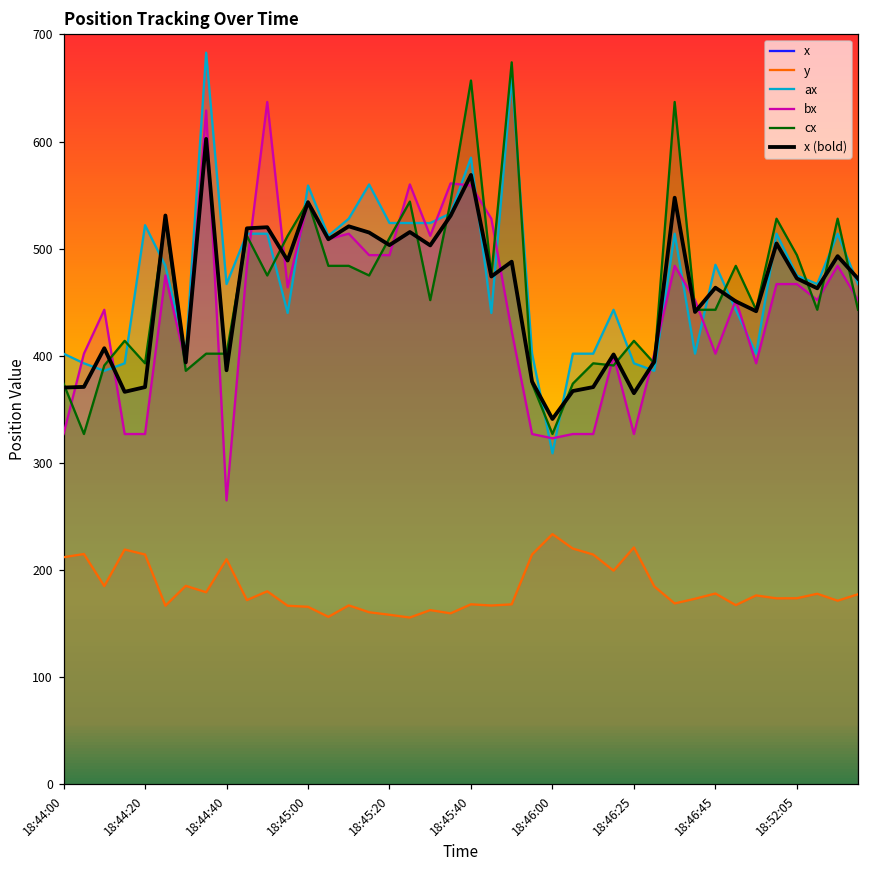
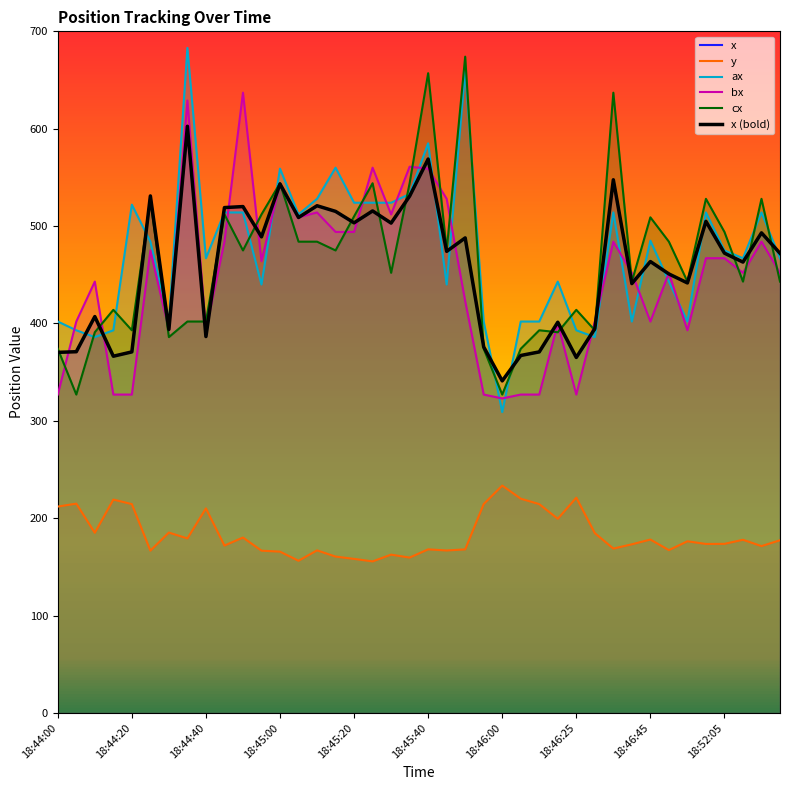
  {
    "x (bold)": {
      "18:44:00": 370,
      "18:44:20": 370,
      "18:44:40": 390,
      "18:45:20": 500,
      "18:45:40": 570,
      "18:46:00": 340,
      "18:46:25": 370,
      "18:46:45": 460,
      "18:52:05": 470
    },
    "y": {
      "18:44:00": 210,
      "18:44:20": 210,
      "18:44:40": 210,
      "18:45:00": 170,
      "18:45:20": 160,
      "18:45:40": 170,
      "18:46:00": 230,
      "18:46:25": 220,
      "18:46:45": 180,
      "18:52:05": 170
    },
    "ax": {
      "18:44:00": 400,
      "18:44:20": 520,
      "18:44:40": 470,
      "18:45:00": 560,
      "18:45:20": 520,
      "18:45:40": 590,
      "18:46:00": 310,
      "18:46:25": 390,
      "18:46:45": 490,
      "18:52:05": 480
    },
    "bx": {
      "18:44:00": 330,
      "18:44:20": 330,
-     "18:44:40": 270,
+     "18:44:40": 390,
      "18:45:20": 490,
      "18:45:40": 560,
      "18:46:00": 320,
      "18:46:25": 330,
      "18:46:45": 400,
      "18:52:05": 470
    },
    "cx": {
      "18:44:00": 370,
      "18:44:20": 390,
      "18:44:40": 400,
      "18:45:20": 510,
      "18:45:40": 660,
      "18:46:00": 330,
      "18:46:25": 410,
-     "18:46:45": 440,
+     "18:46:45": 510,
      "18:52:05": 490
    }
  }
